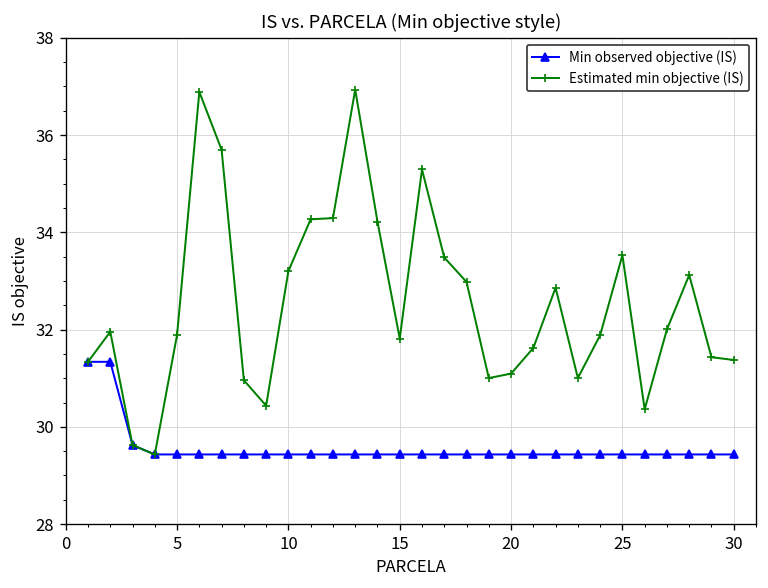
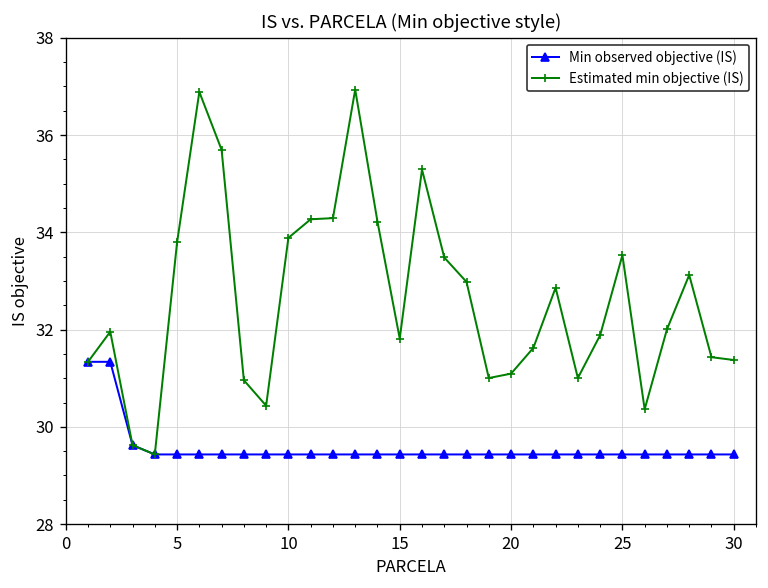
  {
    "Min observed objective (IS)": {
      "5": 29.4,
      "10": 29.4,
      "15": 29.4,
      "20": 29.4,
      "25": 29.4,
      "30": 29.4
    },
    "Estimated min objective (IS)": {
-     "5": 31.9,
-     "10": 33.2,
+     "5": 33.8,
+     "10": 33.9,
      "15": 31.8,
      "20": 31.1,
      "25": 33.5,
      "30": 31.4
    }
  }
